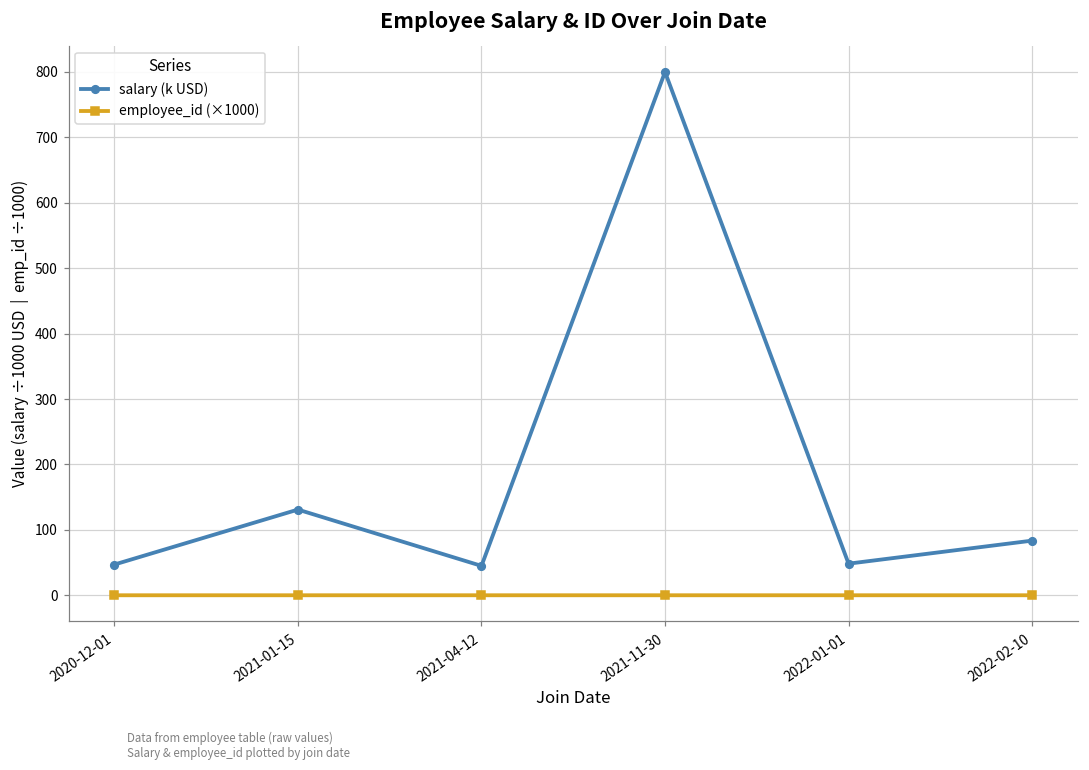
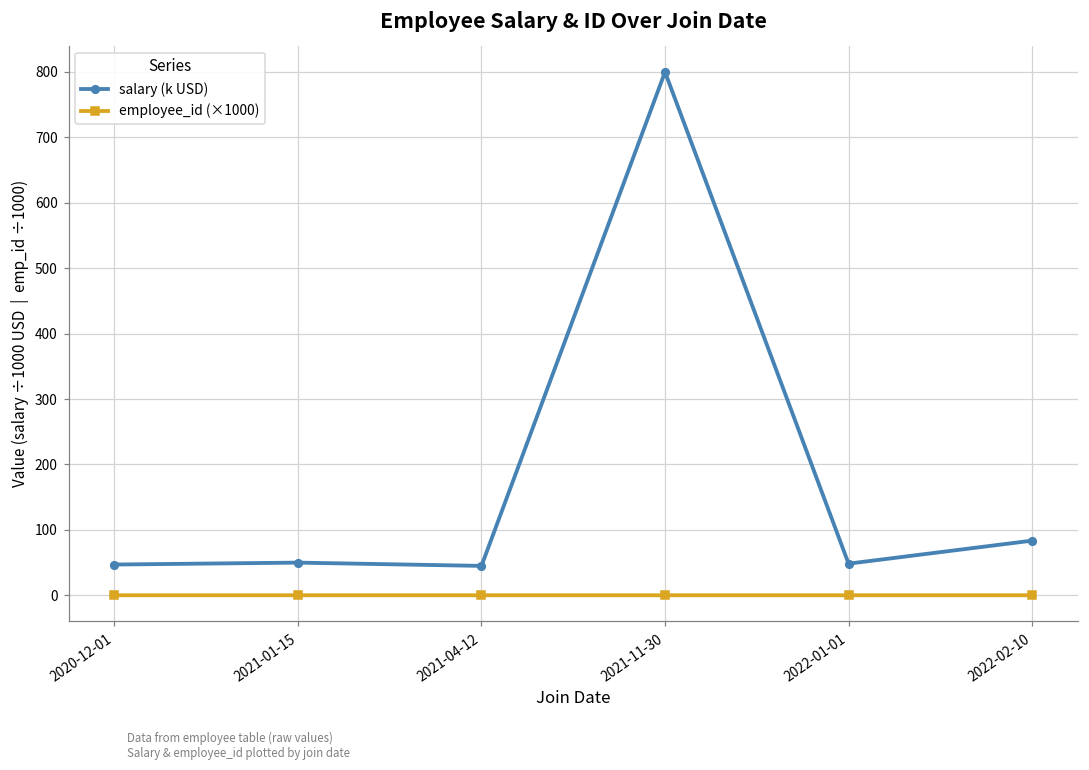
  {
    "salary (k USD)": {
      "2020-12-01": 50,
-     "2021-01-15": 130,
+     "2021-01-15": 50,
      "2021-04-12": 50,
      "2021-11-30": 800,
      "2022-01-01": 50,
      "2022-02-10": 80
    },
    "employee_id (×1000)": {
      "2020-12-01": 0,
      "2021-01-15": 0,
      "2021-04-12": 0,
      "2021-11-30": 0,
      "2022-01-01": 0,
      "2022-02-10": 0
    }
  }
